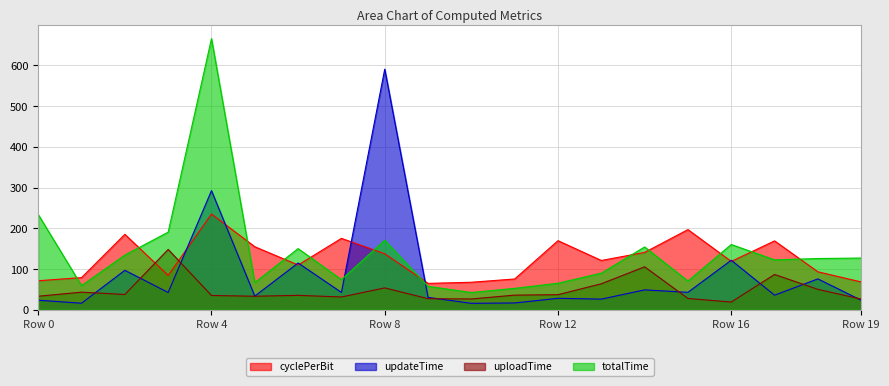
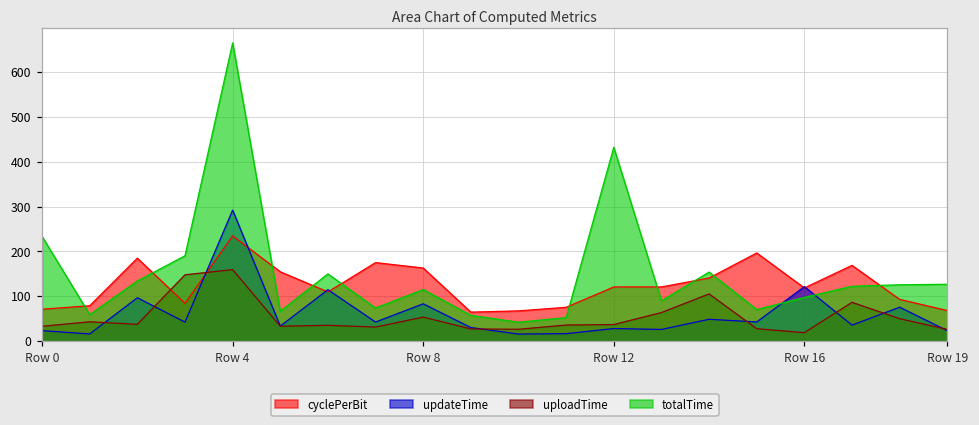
  {
    "cyclePerBit": {
      "Row 0": 70,
      "Row 4": 230,
-     "Row 8": 140,
-     "Row 12": 170,
+     "Row 8": 160,
+     "Row 12": 120,
      "Row 19": 70
    },
    "updateTime": {
      "Row 0": 20,
      "Row 4": 290,
-     "Row 8": 590,
+     "Row 8": 80,
      "Row 12": 30
    },
    "uploadTime": {
      "Row 0": 30,
-     "Row 4": 40,
+     "Row 4": 160,
      "Row 8": 50,
      "Row 12": 40,
      "Row 16": 20
    },
    "totalTime": {
      "Row 0": 230,
      "Row 4": 670,
-     "Row 8": 170,
-     "Row 12": 70,
-     "Row 16": 160,
+     "Row 8": 120,
+     "Row 12": 430,
+     "Row 16": 100,
      "Row 19": 130
    }
  }
